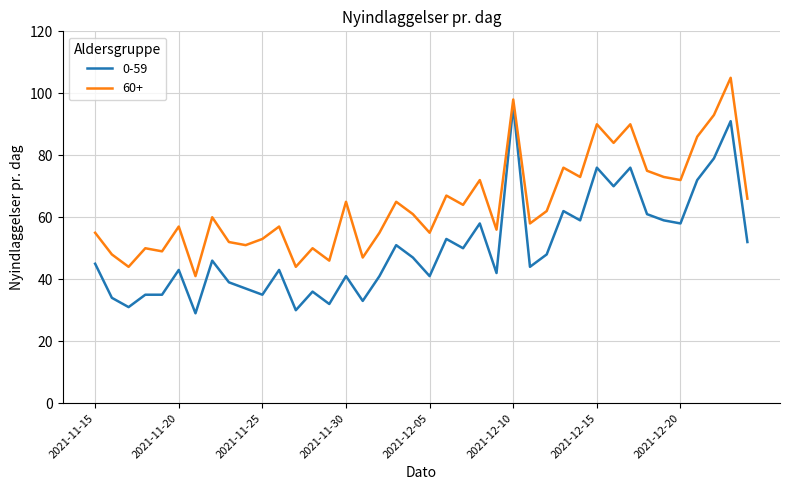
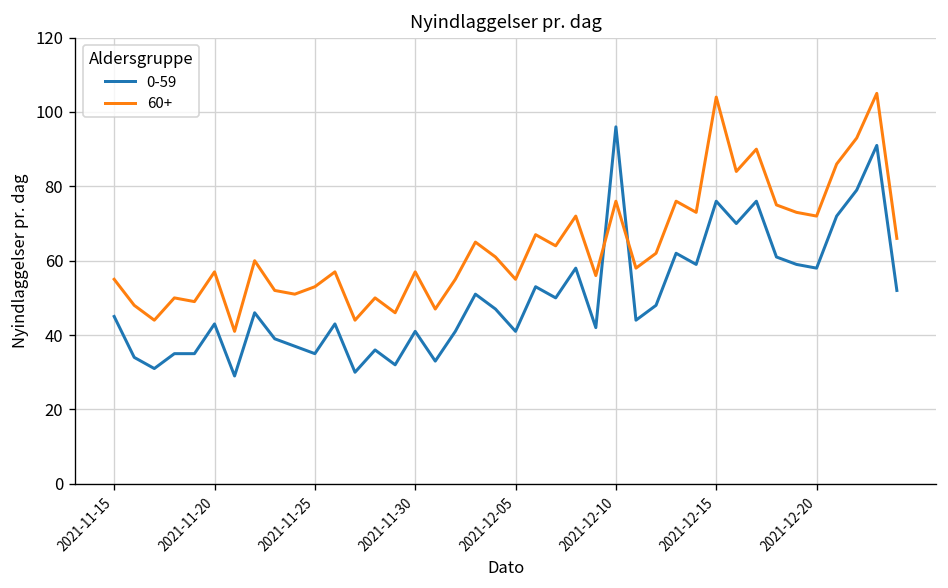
  {
    "0-59": {
      "2021-11-15": 45,
      "2021-11-20": 43,
      "2021-11-25": 35,
      "2021-11-30": 41,
      "2021-12-05": 41,
      "2021-12-10": 96,
      "2021-12-15": 76,
      "2021-12-20": 58
    },
    "60+": {
      "2021-11-15": 55,
      "2021-11-20": 57,
      "2021-11-25": 53,
-     "2021-11-30": 65,
+     "2021-11-30": 57,
      "2021-12-05": 55,
-     "2021-12-10": 98,
-     "2021-12-15": 90,
+     "2021-12-10": 76,
+     "2021-12-15": 104,
      "2021-12-20": 72
    }
  }
